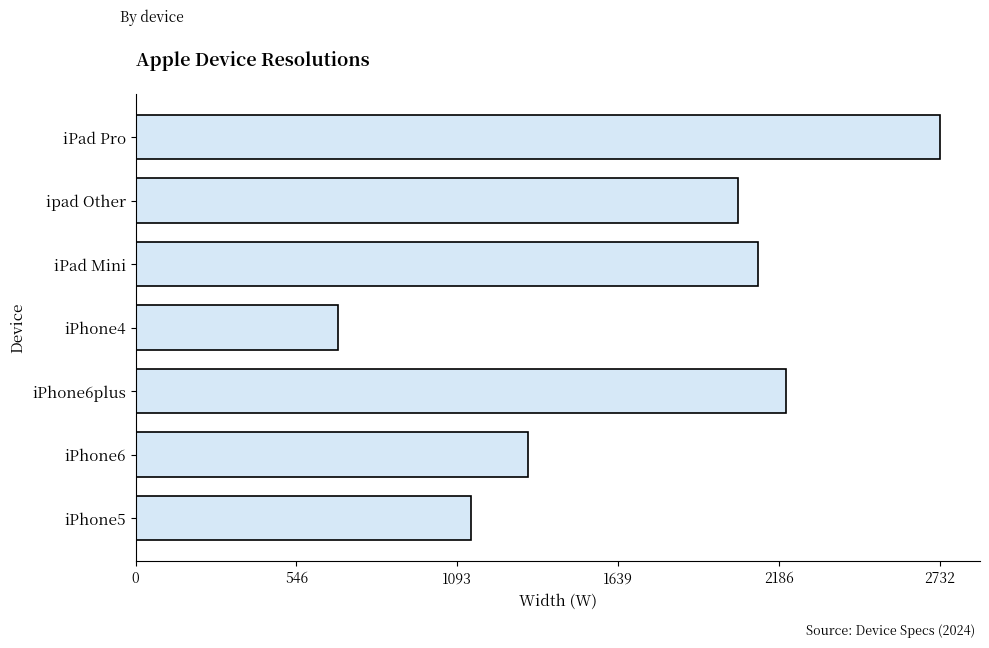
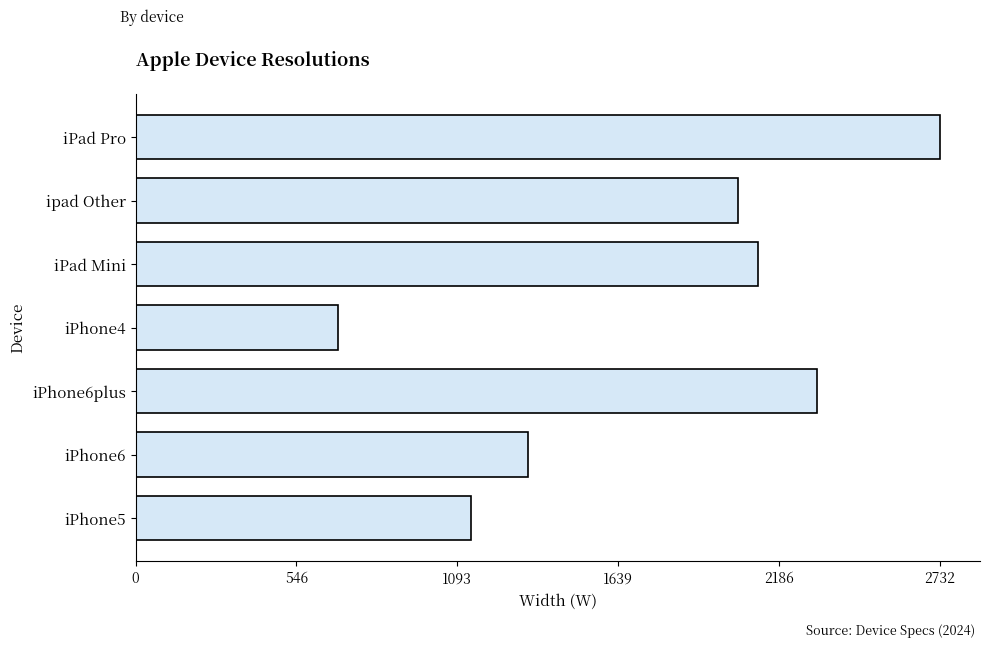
  {
    "iPad Pro": 2730,
    "ipad Other": 2050,
    "iPad Mini": 2120,
    "iPhone4": 690,
-   "iPhone6plus": 2210,
+   "iPhone6plus": 2320,
    "iPhone6": 1330,
    "iPhone5": 1140
  }
